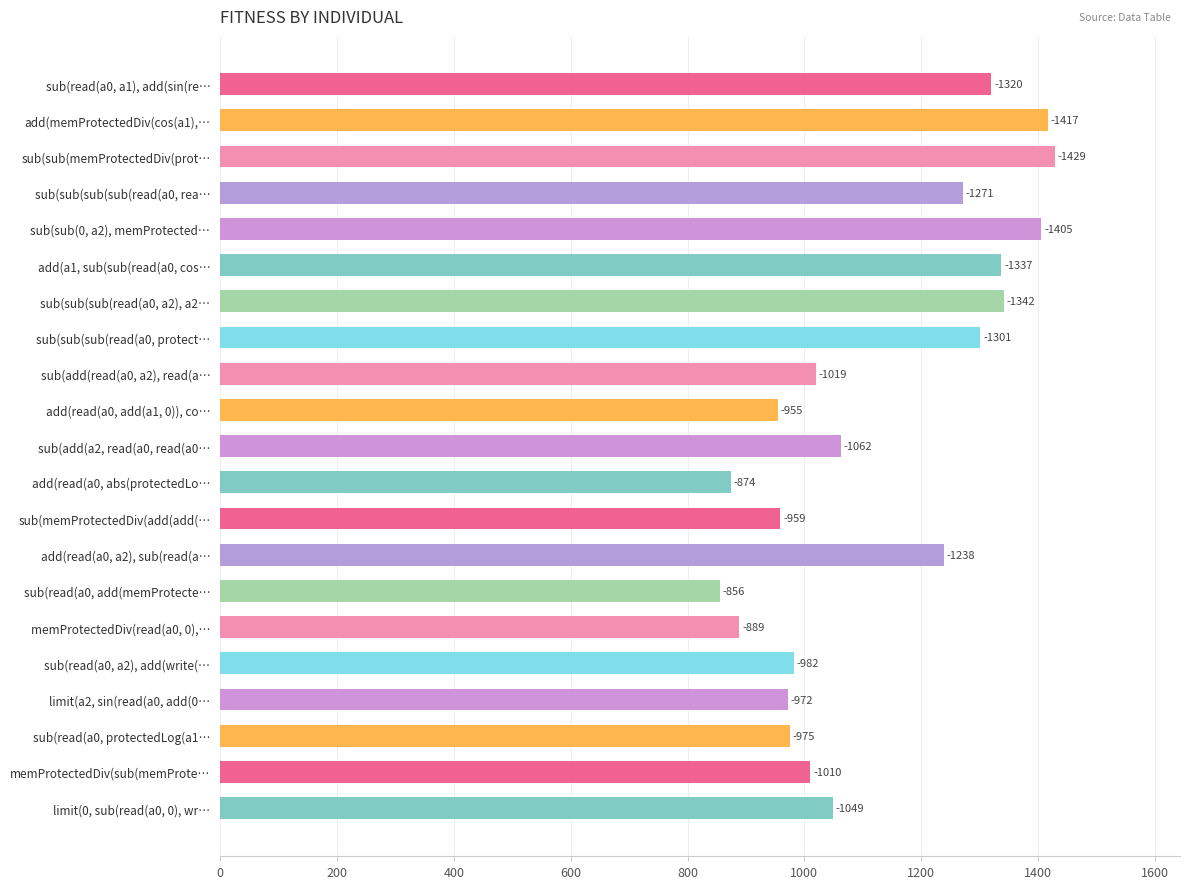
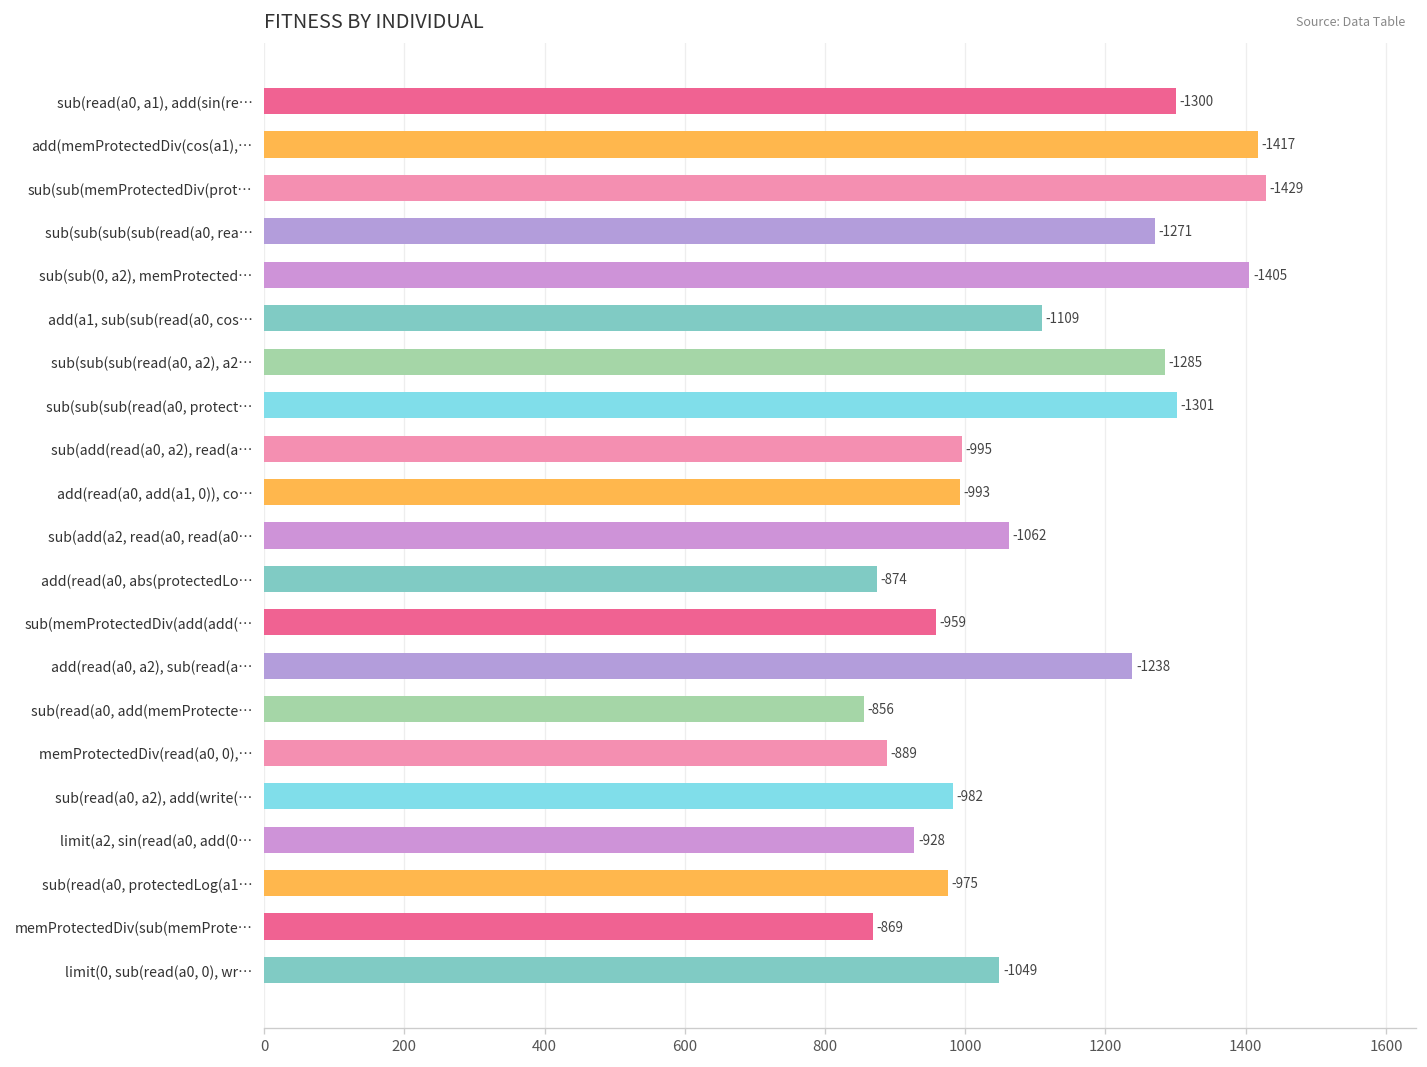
  {
-   "sub(read(a0, a1), add(sin(re…": -1320,
-   "add(a1, sub(sub(read(a0, cos…": -1337,
-   "sub(sub(sub(read(a0, a2), a2…": -1342,
-   "sub(add(read(a0, a2), read(a…": -1019,
-   "add(read(a0, add(a1, 0)), co…": -955,
-   "limit(a2, sin(read(a0, add(0…": -972,
-   "memProtectedDiv(sub(memProte…": -1010
+   "sub(read(a0, a1), add(sin(re…": -1300,
+   "add(a1, sub(sub(read(a0, cos…": -1109,
+   "sub(sub(sub(read(a0, a2), a2…": -1285,
+   "sub(add(read(a0, a2), read(a…": -995,
+   "add(read(a0, add(a1, 0)), co…": -993,
+   "limit(a2, sin(read(a0, add(0…": -928,
+   "memProtectedDiv(sub(memProte…": -869
  }
